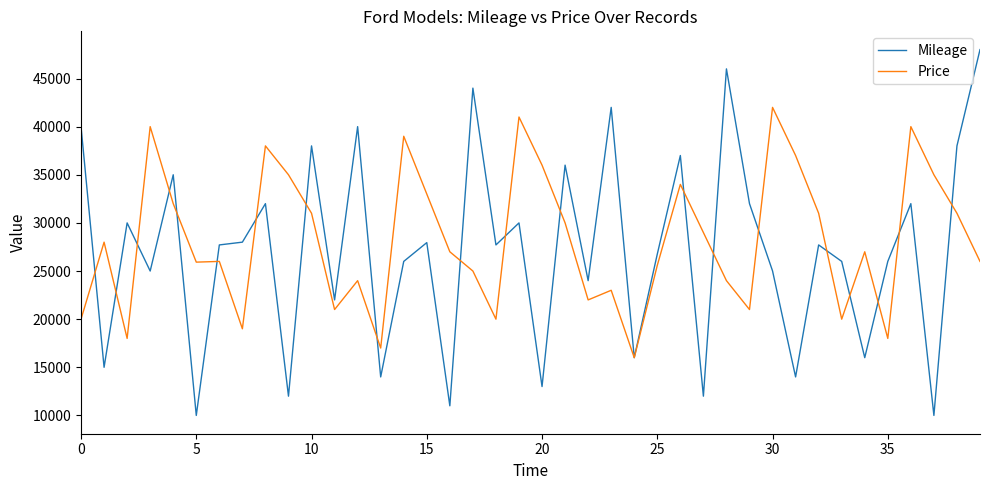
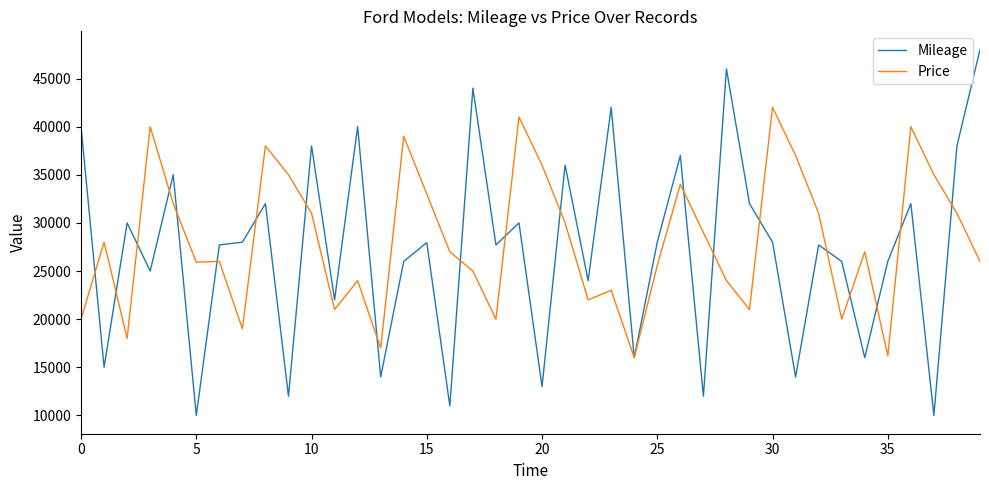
  {
    "Mileage": {
      "0": 40000,
      "5": 10000,
      "10": 38000,
      "15": 28000,
      "20": 13000,
-     "25": 27000,
-     "30": 25000,
+     "25": 28000,
+     "30": 28000,
      "35": 26000
    },
    "Price": {
      "0": 20000,
      "5": 26000,
      "10": 31000,
      "15": 33000,
      "20": 36000,
      "25": 26000,
      "30": 42000,
-     "35": 18000
+     "35": 16000
    }
  }
